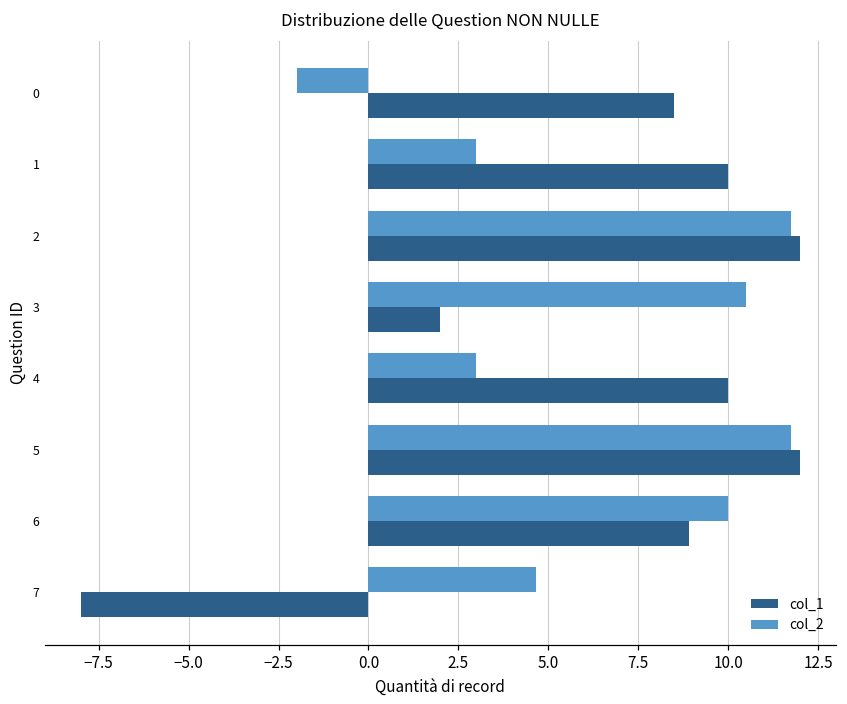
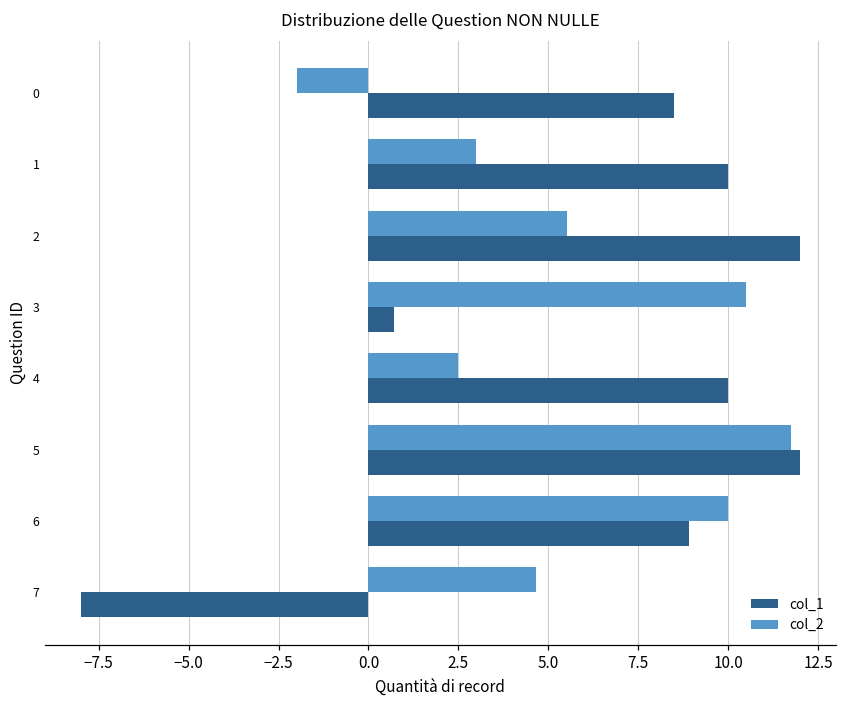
  {
    "col_1": {
      "0": 8.5,
      "1": 10.0,
      "2": 12.0,
-     "3": 2.0,
+     "3": 0.7,
      "4": 10.0,
      "5": 12.0,
      "6": 8.9,
      "7": -8.0
    },
    "col_2": {
      "0": -2.0,
      "1": 3.0,
-     "2": 11.8,
+     "2": 5.5,
      "3": 10.5,
-     "4": 3.0,
+     "4": 2.5,
      "5": 11.8,
      "6": 10.0,
      "7": 4.7
    }
  }
